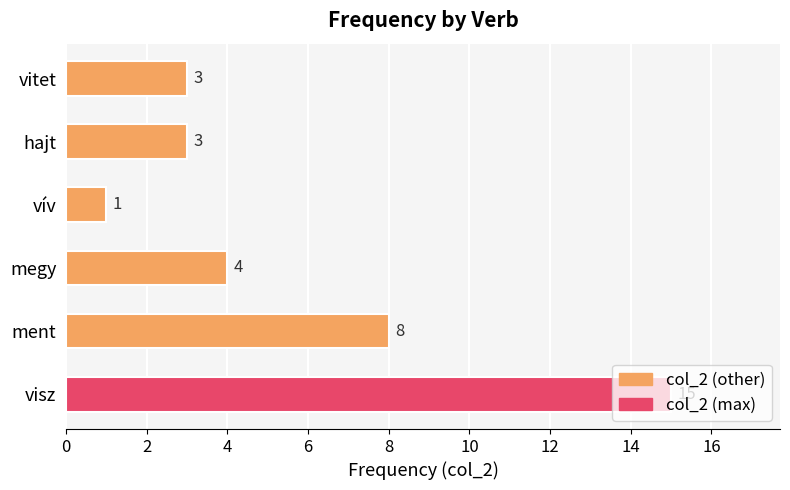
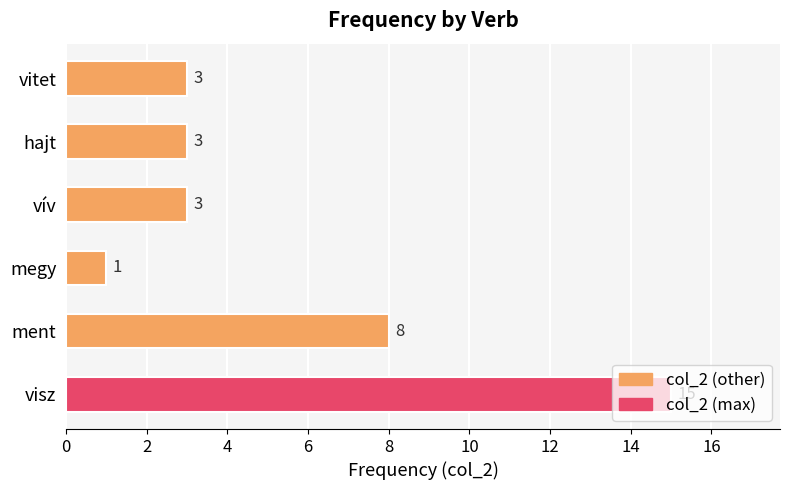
  {
    "vitet": 3,
    "hajt": 3,
-   "vív": 1,
-   "megy": 4,
+   "vív": 3,
+   "megy": 1,
    "ment": 8
  }
